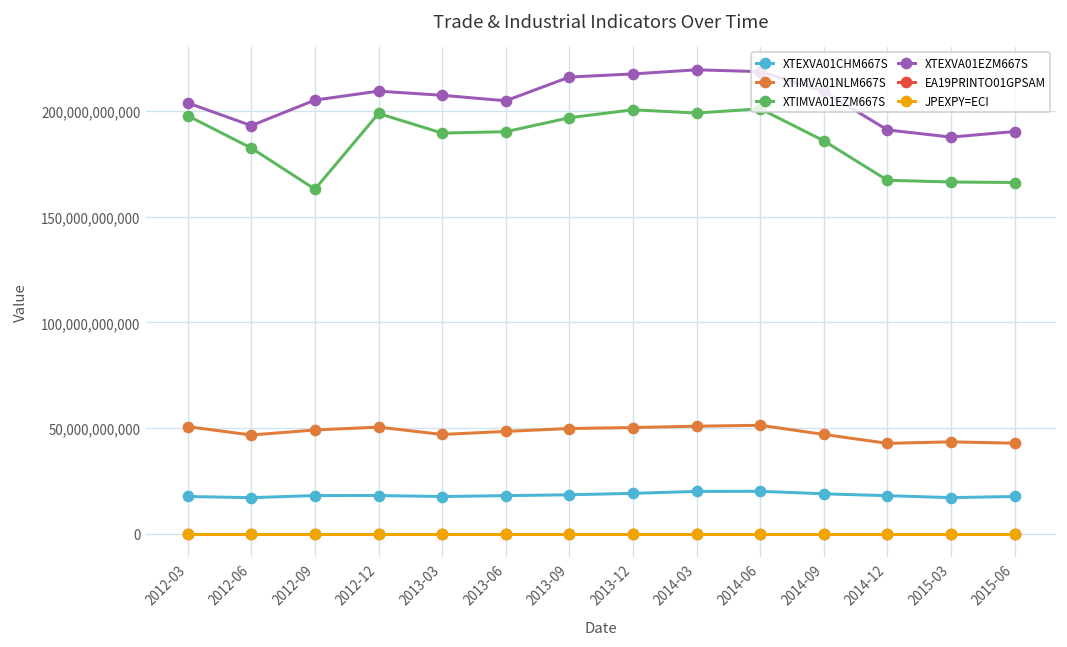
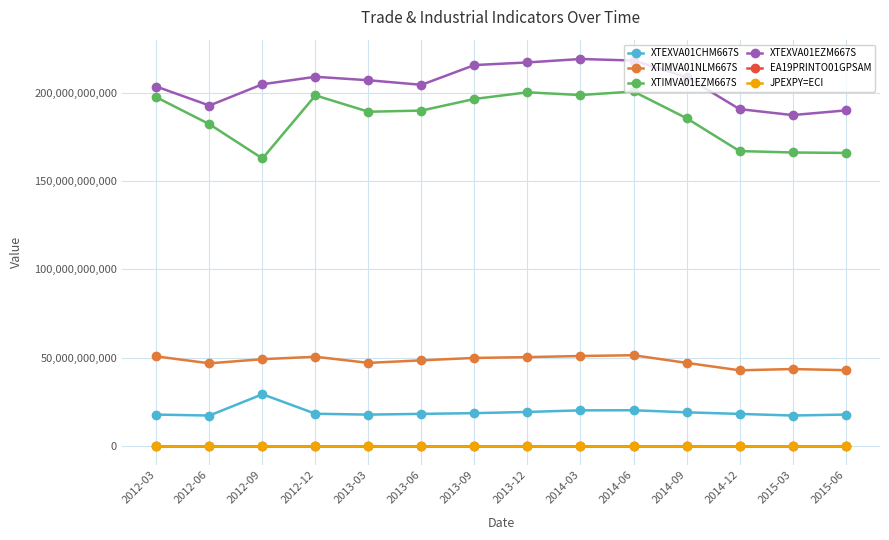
  {
    "XTEXVA01CHM667S": {
      "2012-03": "18,000,000,000",
      "2012-06": "17,000,000,000",
-     "2012-09": "18,000,000,000",
+     "2012-09": "29,000,000,000",
      "2012-12": "18,000,000,000",
      "2013-03": "18,000,000,000",
      "2013-06": "18,000,000,000",
      "2013-09": "18,000,000,000",
      "2013-12": "19,000,000,000",
      "2014-03": "20,000,000,000",
      "2014-06": "20,000,000,000",
      "2014-09": "19,000,000,000",
      "2014-12": "18,000,000,000",
      "2015-03": "17,000,000,000",
      "2015-06": "18,000,000,000"
    },
    "XTIMVA01NLM667S": {
      "2012-03": "51,000,000,000",
      "2012-06": "47,000,000,000",
      "2012-09": "49,000,000,000",
      "2012-12": "50,000,000,000",
      "2013-03": "47,000,000,000",
      "2013-06": "48,000,000,000",
      "2013-09": "50,000,000,000",
      "2013-12": "50,000,000,000",
      "2014-03": "51,000,000,000",
      "2014-06": "51,000,000,000",
      "2014-09": "47,000,000,000",
      "2014-12": "43,000,000,000",
      "2015-03": "43,000,000,000",
      "2015-06": "43,000,000,000"
    },
    "XTIMVA01EZM667S": {
      "2012-03": "198,000,000,000",
      "2012-06": "182,000,000,000",
      "2012-09": "163,000,000,000",
      "2012-12": "199,000,000,000",
      "2013-03": "190,000,000,000",
      "2013-06": "190,000,000,000",
      "2013-09": "197,000,000,000",
      "2013-12": "201,000,000,000",
      "2014-03": "199,000,000,000",
      "2014-09": "186,000,000,000",
      "2014-12": "167,000,000,000",
      "2015-03": "166,000,000,000",
      "2015-06": "166,000,000,000"
    },
    "XTEXVA01EZM667S": {
      "2012-03": "204,000,000,000",
      "2012-06": "193,000,000,000",
      "2012-09": "205,000,000,000",
      "2012-12": "209,000,000,000",
      "2013-03": "207,000,000,000",
      "2013-06": "205,000,000,000",
      "2013-09": "216,000,000,000",
      "2013-12": "218,000,000,000",
      "2014-03": "219,000,000,000",
      "2014-12": "191,000,000,000",
      "2015-03": "188,000,000,000",
      "2015-06": "190,000,000,000"
    },
    "JPEXPY=ECI": {
      "2012-03": "0",
      "2012-06": "0",
      "2012-09": "0",
      "2012-12": "0",
      "2013-03": "0",
      "2013-06": "0",
      "2013-09": "0",
      "2013-12": "0",
      "2014-03": "0",
      "2014-06": "0",
      "2014-09": "0",
      "2014-12": "0",
      "2015-03": "0",
      "2015-06": "0"
    }
  }
